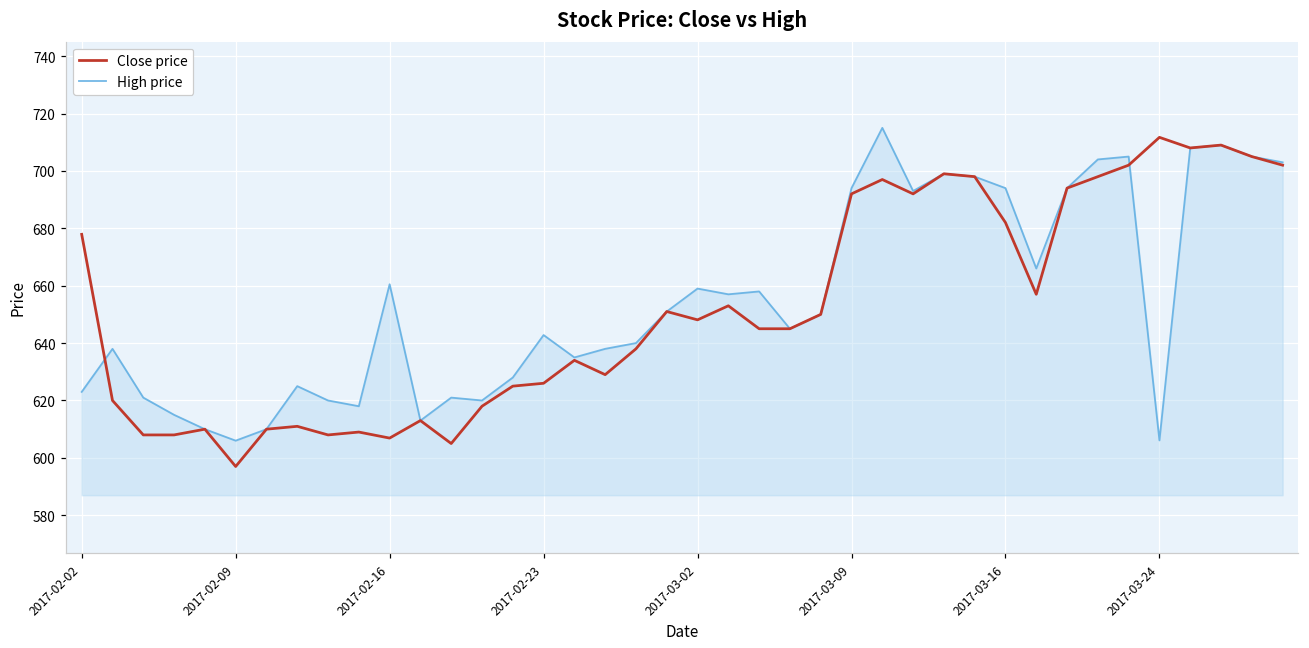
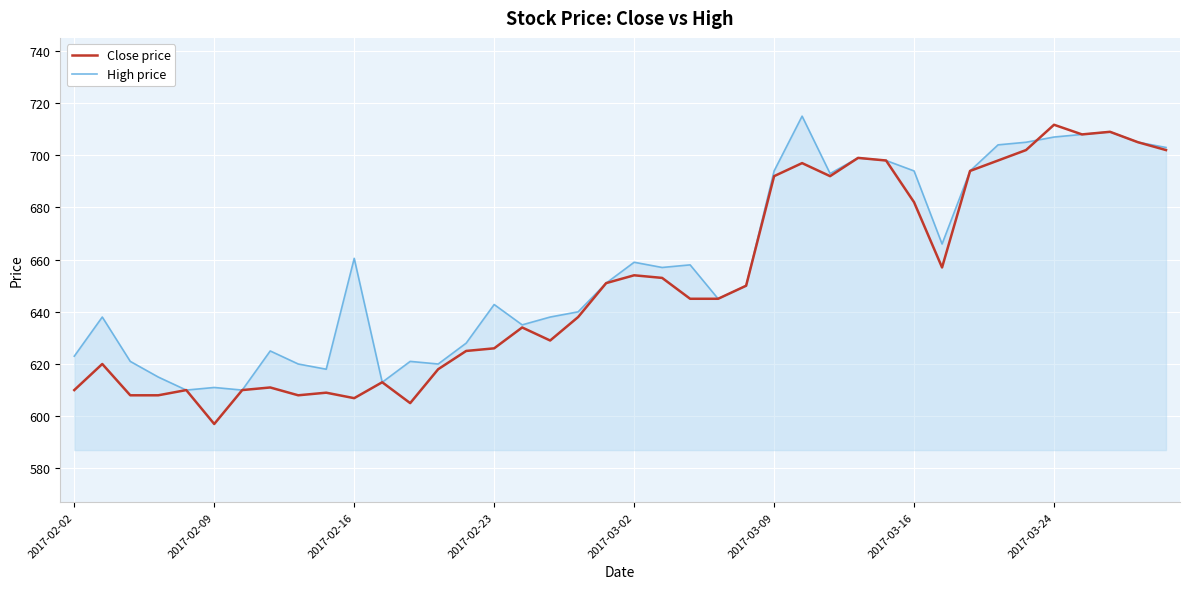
  {
    "Close price": {
-     "2017-02-02": 678,
+     "2017-02-02": 610,
      "2017-02-09": 597,
      "2017-02-16": 607,
      "2017-02-23": 626,
-     "2017-03-02": 648,
+     "2017-03-02": 654,
      "2017-03-09": 692,
      "2017-03-16": 682,
      "2017-03-24": 712
    },
    "High price": {
      "2017-02-02": 623,
-     "2017-02-09": 606,
+     "2017-02-09": 611,
      "2017-02-16": 661,
      "2017-02-23": 643,
      "2017-03-02": 659,
      "2017-03-09": 694,
      "2017-03-16": 694,
-     "2017-03-24": 606
+     "2017-03-24": 707
    }
  }
